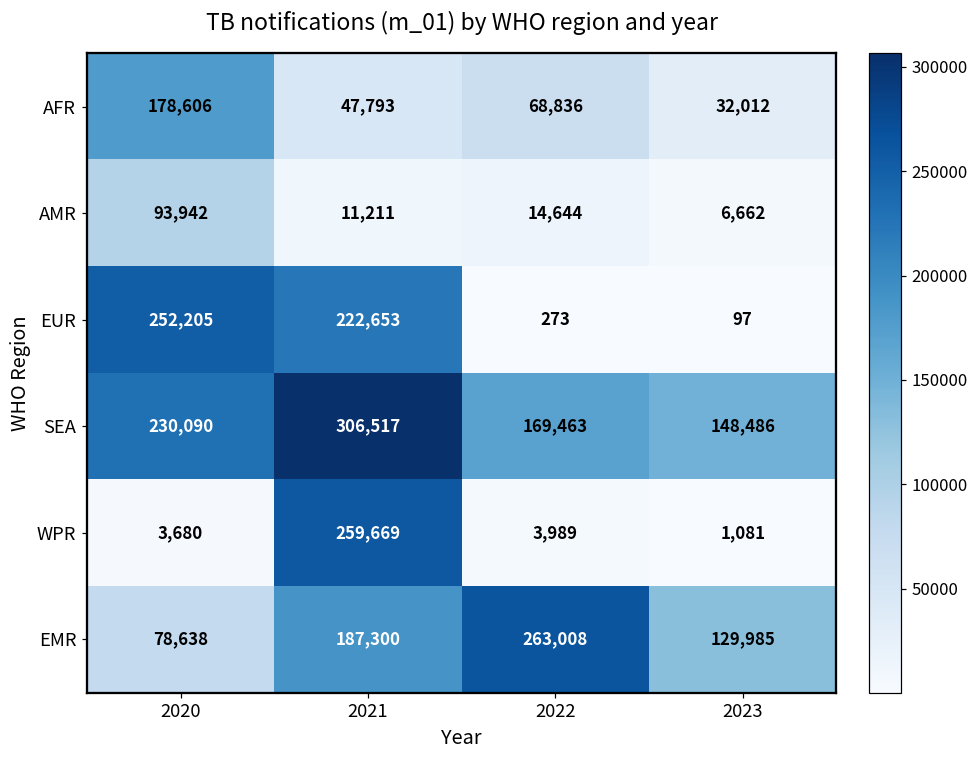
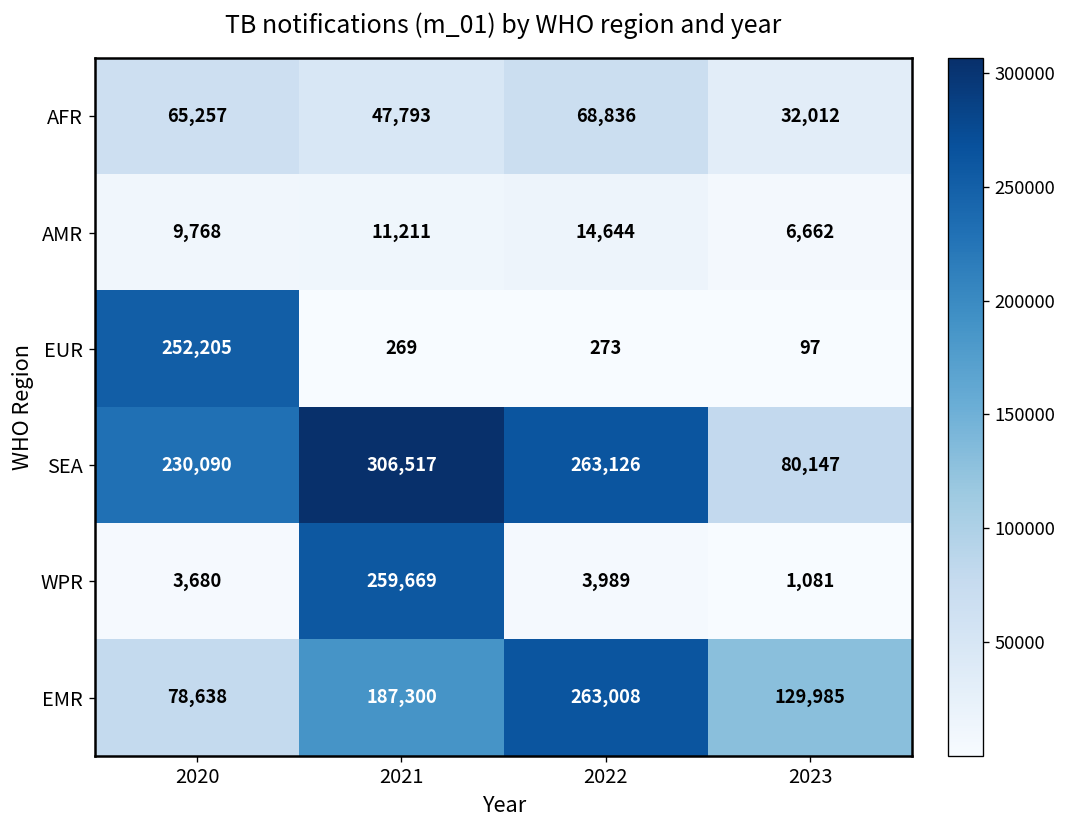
  {
    "AFR": {
-     "2020": "178,606",
+     "2020": "65,257",
      "2021": "47,793",
      "2022": "68,836",
      "2023": "32,012"
    },
    "AMR": {
-     "2020": "93,942",
+     "2020": "9,768",
      "2021": "11,211",
      "2022": "14,644",
      "2023": "6,662"
    },
    "EUR": {
      "2020": "252,205",
-     "2021": "222,653",
+     "2021": "269",
      "2022": "273",
      "2023": "97"
    },
    "SEA": {
      "2020": "230,090",
      "2021": "306,517",
-     "2022": "169,463",
-     "2023": "148,486"
+     "2022": "263,126",
+     "2023": "80,147"
    },
    "WPR": {
      "2020": "3,680",
      "2021": "259,669",
      "2022": "3,989",
      "2023": "1,081"
    },
    "EMR": {
      "2020": "78,638",
      "2021": "187,300",
      "2022": "263,008",
      "2023": "129,985"
    }
  }
